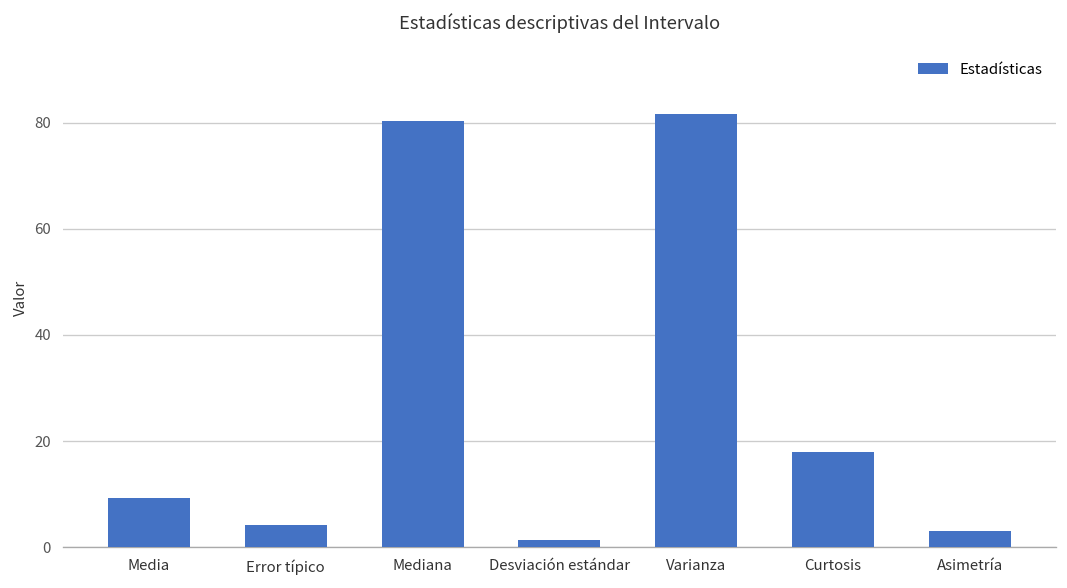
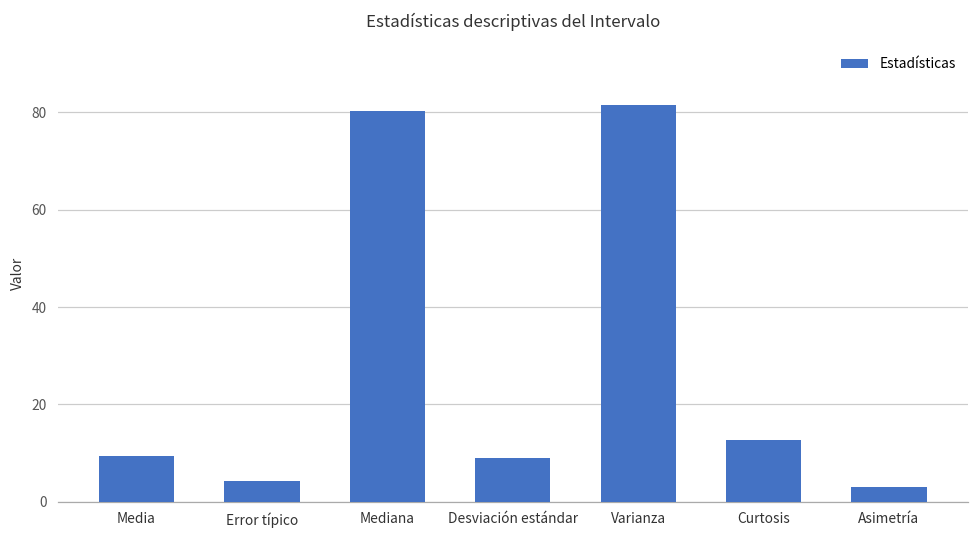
  {
    "Media": 9,
    "Error típico": 4,
    "Mediana": 80,
-   "Desviación estándar": 1,
+   "Desviación estándar": 9,
    "Varianza": 82,
-   "Curtosis": 18,
+   "Curtosis": 13,
    "Asimetría": 3
  }
